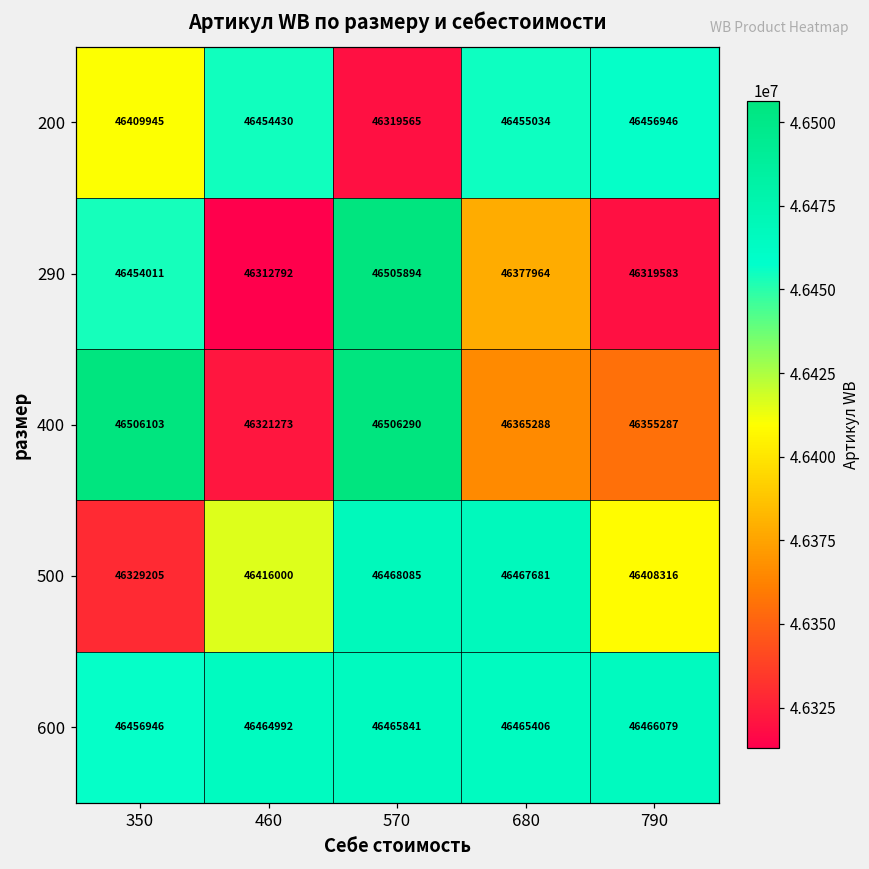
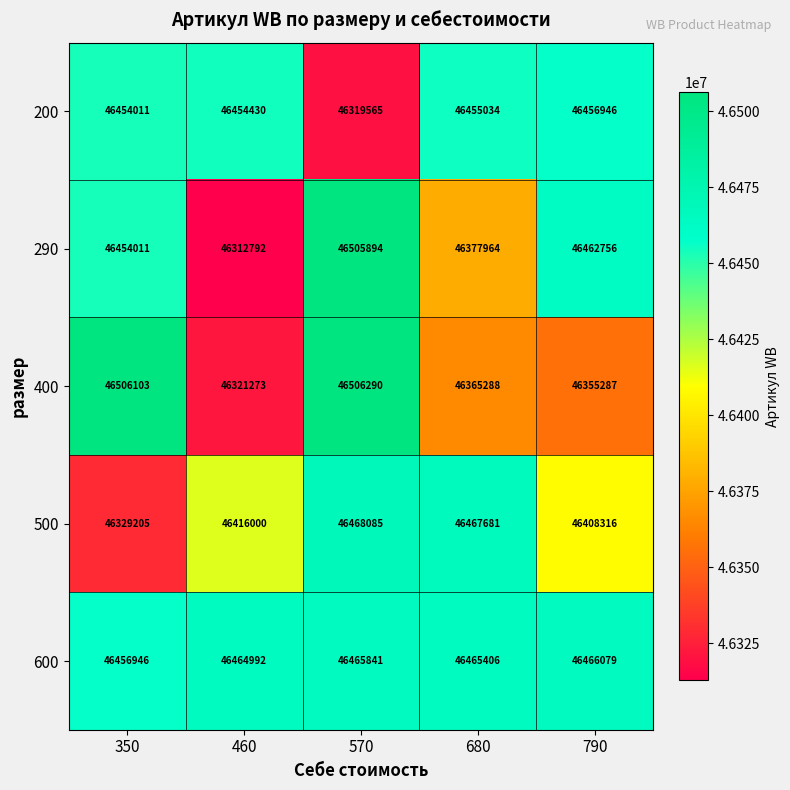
  {
    "200": {
-     "350": 46409945,
+     "350": 46454011,
      "460": 46454430,
      "570": 46319565,
      "680": 46455034,
      "790": 46456946
    },
    "290": {
      "350": 46454011,
      "460": 46312792,
      "570": 46505894,
      "680": 46377964,
-     "790": 46319583
+     "790": 46462756
    },
    "400": {
      "350": 46506103,
      "460": 46321273,
      "570": 46506290,
      "680": 46365288,
      "790": 46355287
    },
    "500": {
      "350": 46329205,
      "460": 46416000,
      "570": 46468085,
      "680": 46467681,
      "790": 46408316
    },
    "600": {
      "350": 46456946,
      "460": 46464992,
      "570": 46465841,
      "680": 46465406,
      "790": 46466079
    }
  }
